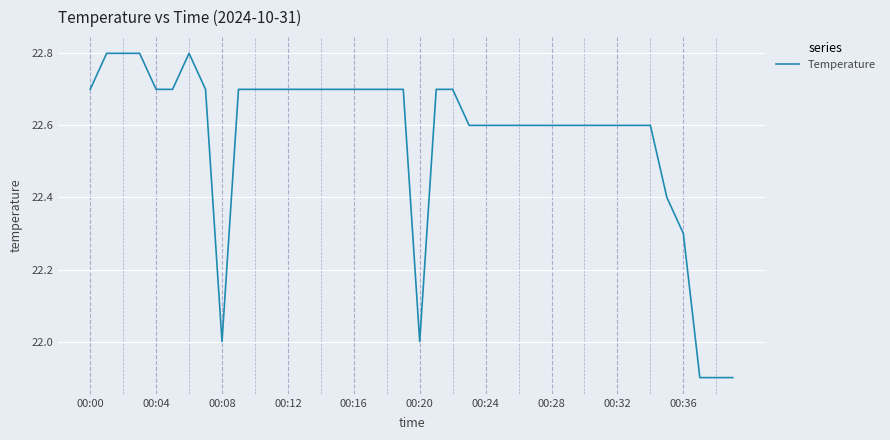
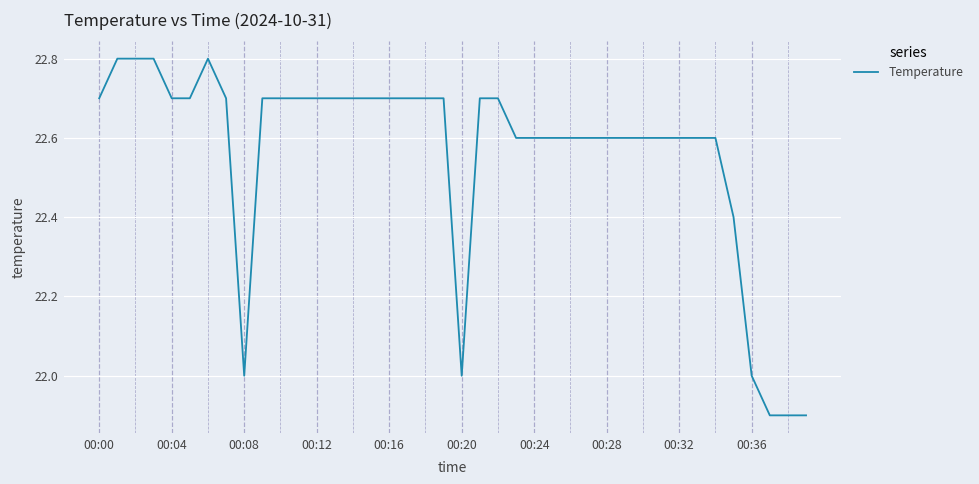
  {
    "00:00": 22.7,
    "00:04": 22.7,
    "00:08": 22.0,
    "00:12": 22.7,
    "00:16": 22.7,
    "00:20": 22.0,
    "00:24": 22.6,
    "00:28": 22.6,
    "00:32": 22.6,
-   "00:36": 22.3
+   "00:36": 22.0
  }
